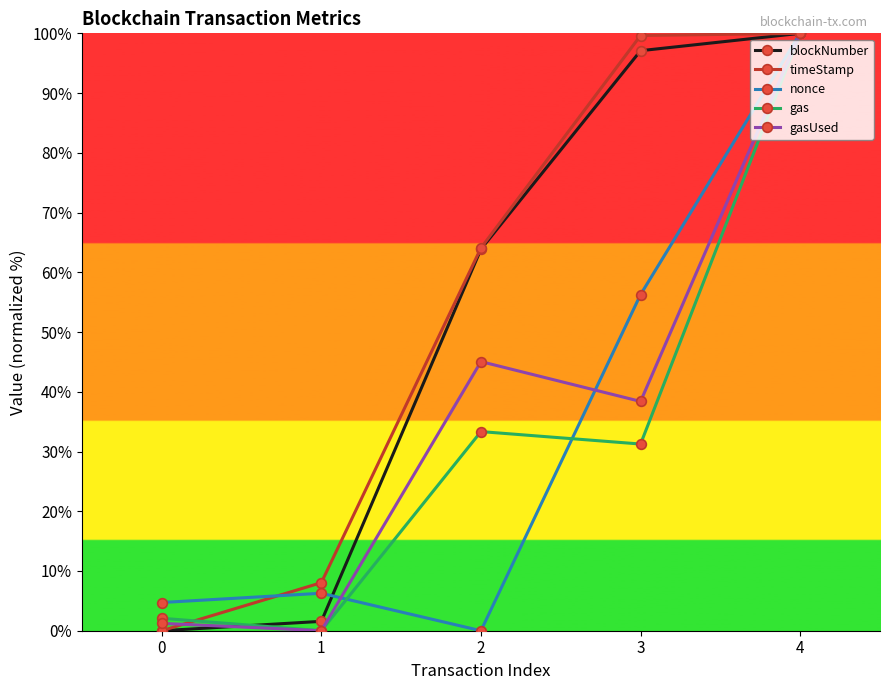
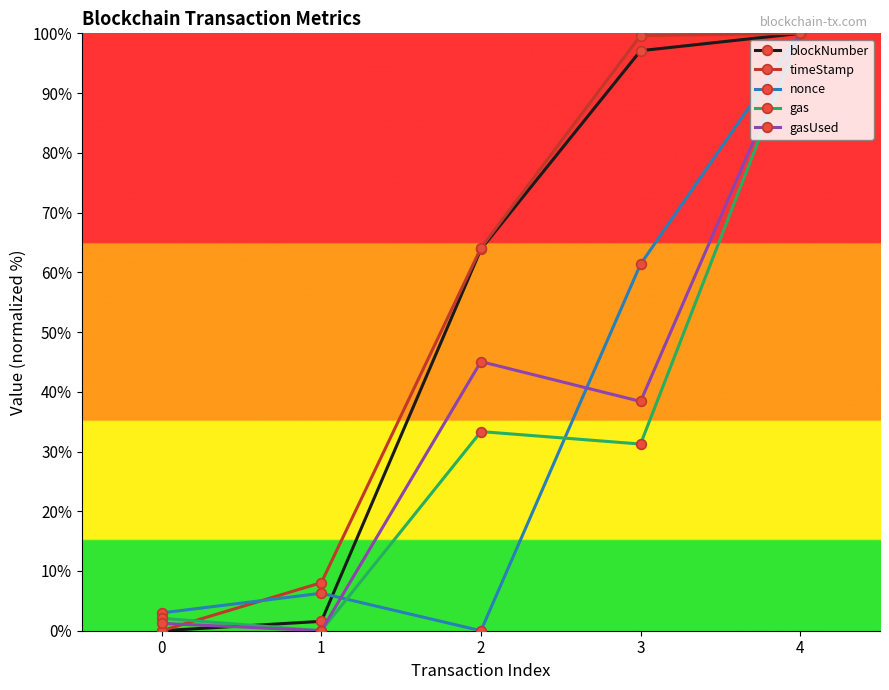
  {
    "blockNumber": {
      "1": "2%",
      "3": "97%"
    },
    "timeStamp": {
      "1": "8%",
      "3": "100%"
    },
    "nonce": {
-     "0": "5%",
+     "0": "3%",
      "1": "6%",
      "2": "0%",
-     "3": "56%"
+     "3": "61%"
    },
    "gas": {
      "0": "2%",
      "2": "33%",
      "3": "31%"
    },
    "gasUsed": {
      "0": "1%",
      "2": "45%",
      "3": "38%"
    }
  }
